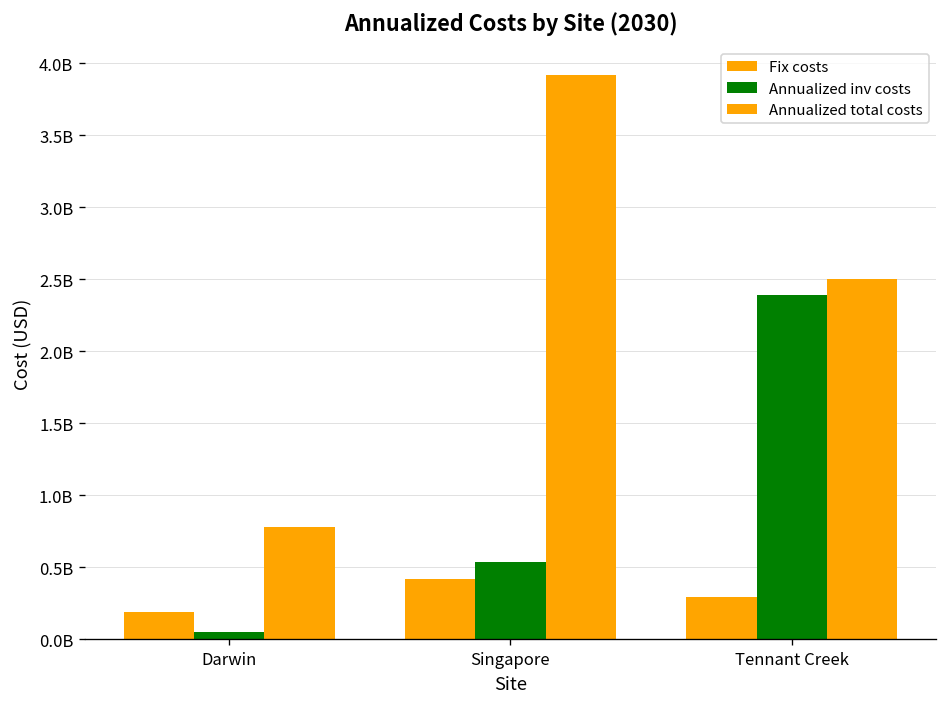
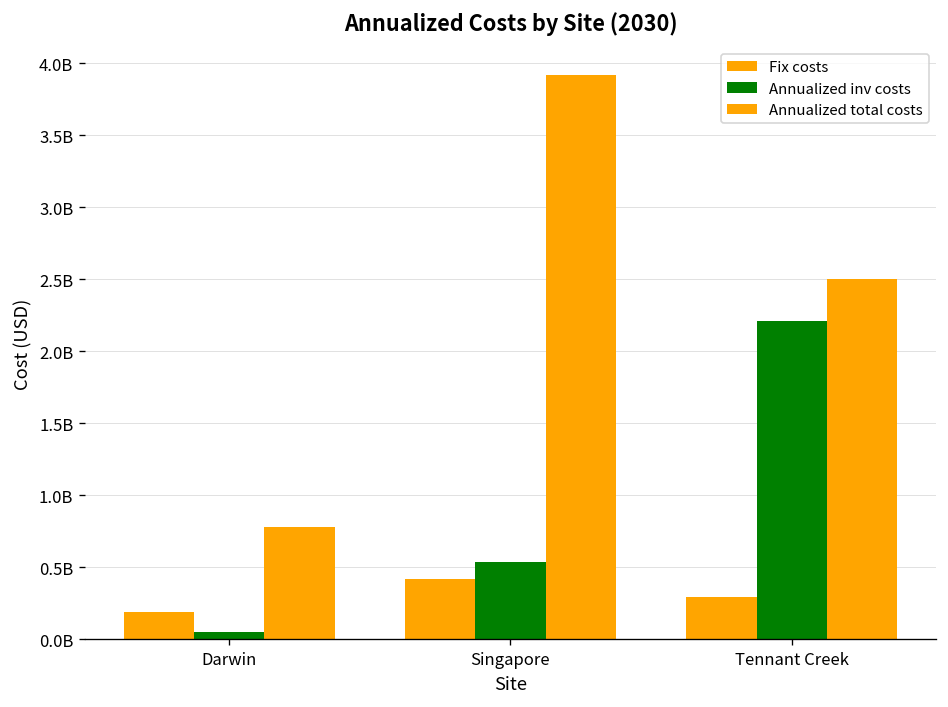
  {
    "Annualized inv costs": {
      "Darwin": 50000000,
      "Singapore": 540000000,
-     "Tennant Creek": 2390000000
+     "Tennant Creek": 2210000000
    }
  }
